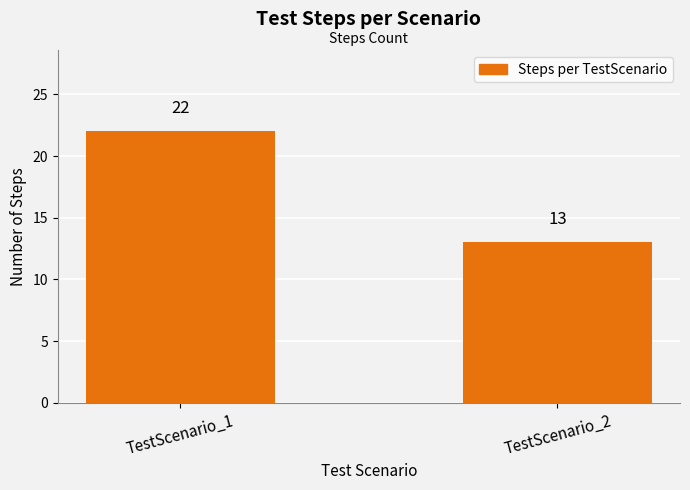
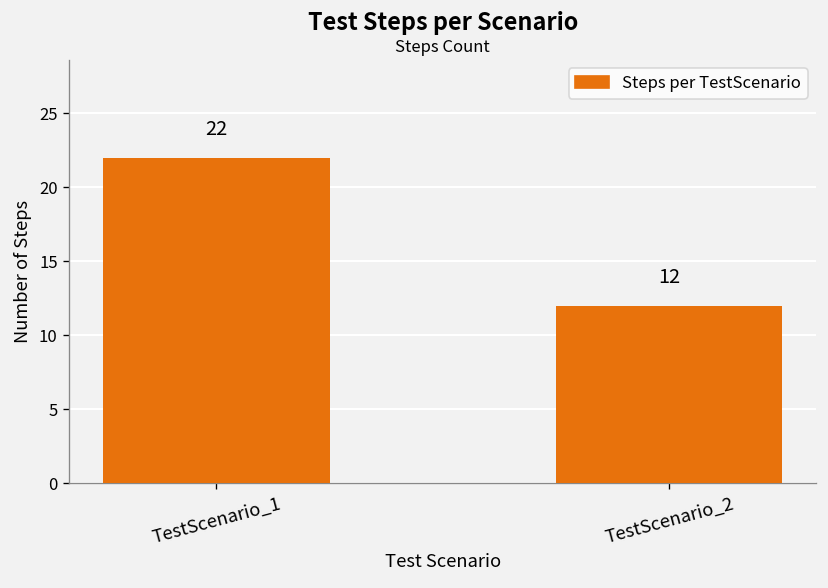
  {
    "TestScenario_1": 22,
-   "TestScenario_2": 13
+   "TestScenario_2": 12
  }
